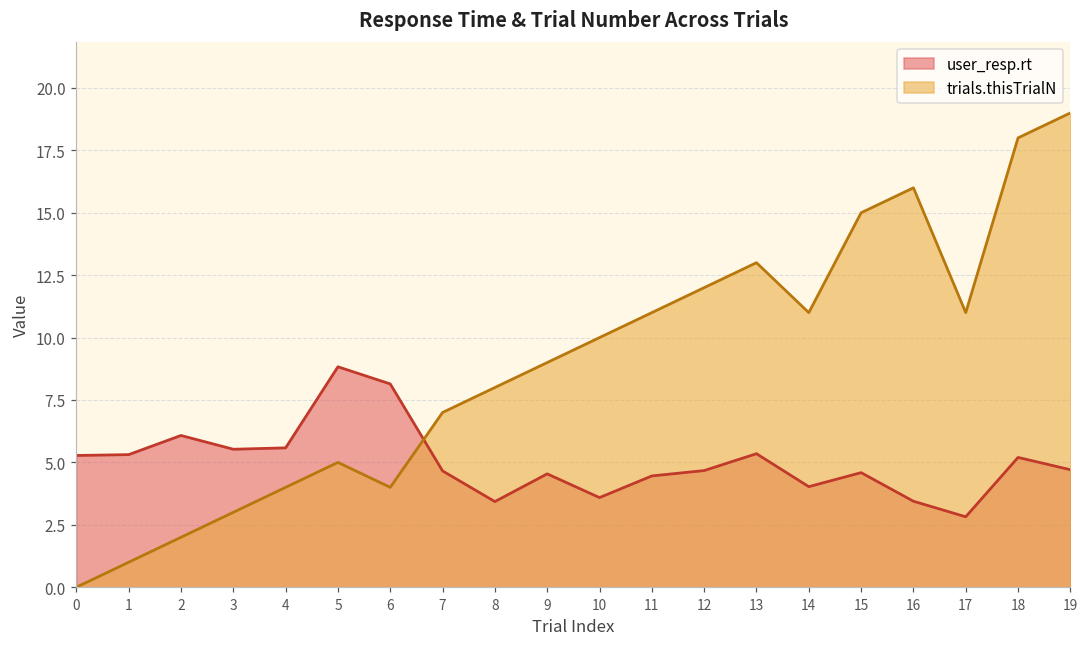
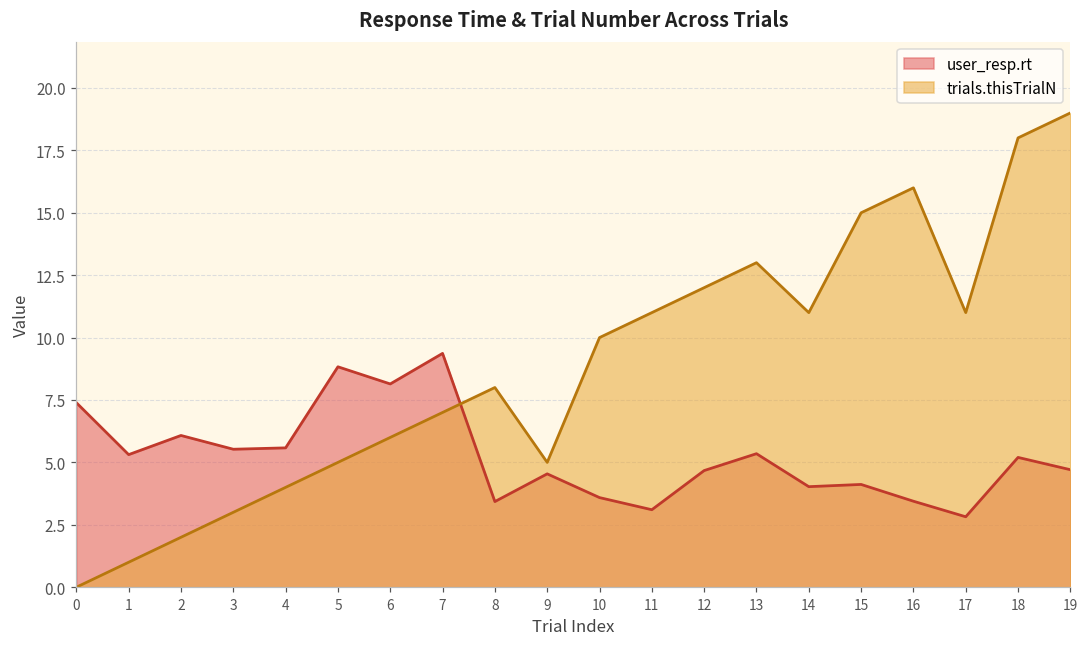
  {
    "user_resp.rt": {
-     "0": 5.3,
+     "0": 7.4,
      "1": 5.3,
      "2": 6.1,
      "3": 5.5,
      "4": 5.6,
      "5": 8.8,
      "6": 8.1,
-     "7": 4.7,
+     "7": 9.4,
      "8": 3.4,
      "9": 4.5,
      "10": 3.6,
-     "11": 4.5,
+     "11": 3.1,
      "12": 4.7,
      "13": 5.3,
      "14": 4.0,
-     "15": 4.6,
+     "15": 4.1,
      "16": 3.4,
      "17": 2.8,
      "18": 5.2,
      "19": 4.7
    },
    "trials.thisTrialN": {
      "0": 0,
      "1": 1,
      "2": 2,
      "3": 3,
      "4": 4,
      "5": 5,
-     "6": 4,
+     "6": 6,
      "7": 7,
      "8": 8,
-     "9": 9,
+     "9": 5,
      "10": 10,
      "11": 11,
      "12": 12,
      "13": 13,
      "14": 11,
      "15": 15,
      "16": 16,
      "17": 11,
      "18": 18,
      "19": 19
    }
  }
